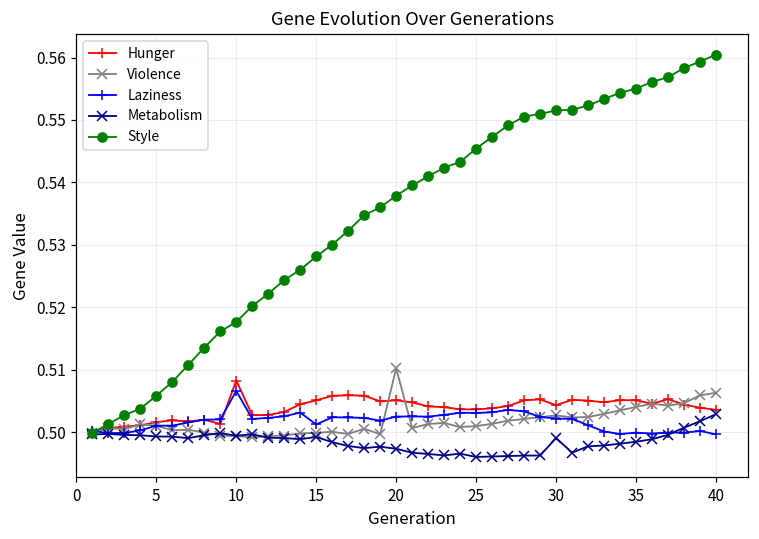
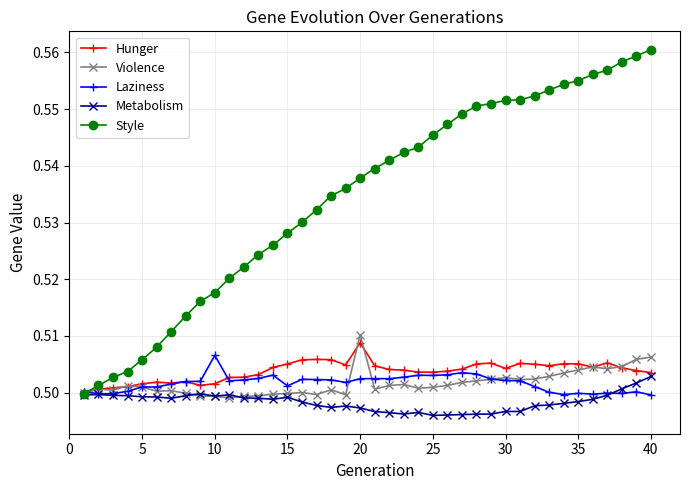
  {
    "Hunger": {
      "5": 0.502,
-     "10": 0.508,
+     "10": 0.502,
      "15": 0.505,
-     "20": 0.505,
+     "20": 0.509,
      "25": 0.504,
      "30": 0.504,
      "35": 0.505,
      "40": 0.504
    },
    "Violence": {
      "15": 0.500,
      "20": 0.510,
      "25": 0.501,
      "30": 0.503,
      "35": 0.504,
      "40": 0.506
    },
    "Laziness": {
      "10": 0.507,
      "15": 0.501,
      "20": 0.502,
      "25": 0.503,
      "30": 0.502,
      "35": 0.500,
      "40": 0.500
    },
    "Metabolism": {
      "5": 0.499,
      "15": 0.499,
      "20": 0.497,
      "25": 0.496,
-     "30": 0.499,
+     "30": 0.497,
      "35": 0.498,
      "40": 0.503
    },
    "Style": {
      "5": 0.506,
      "10": 0.518,
      "15": 0.528,
      "20": 0.538,
      "25": 0.545,
      "30": 0.552,
      "35": 0.555,
      "40": 0.560
    }
  }
